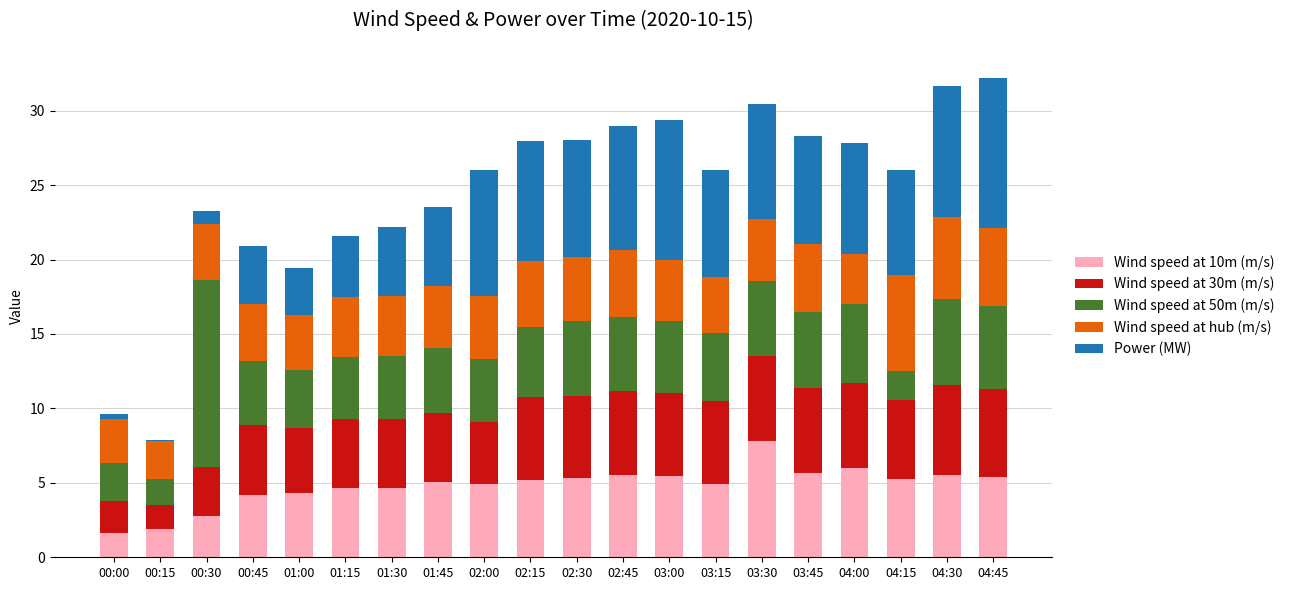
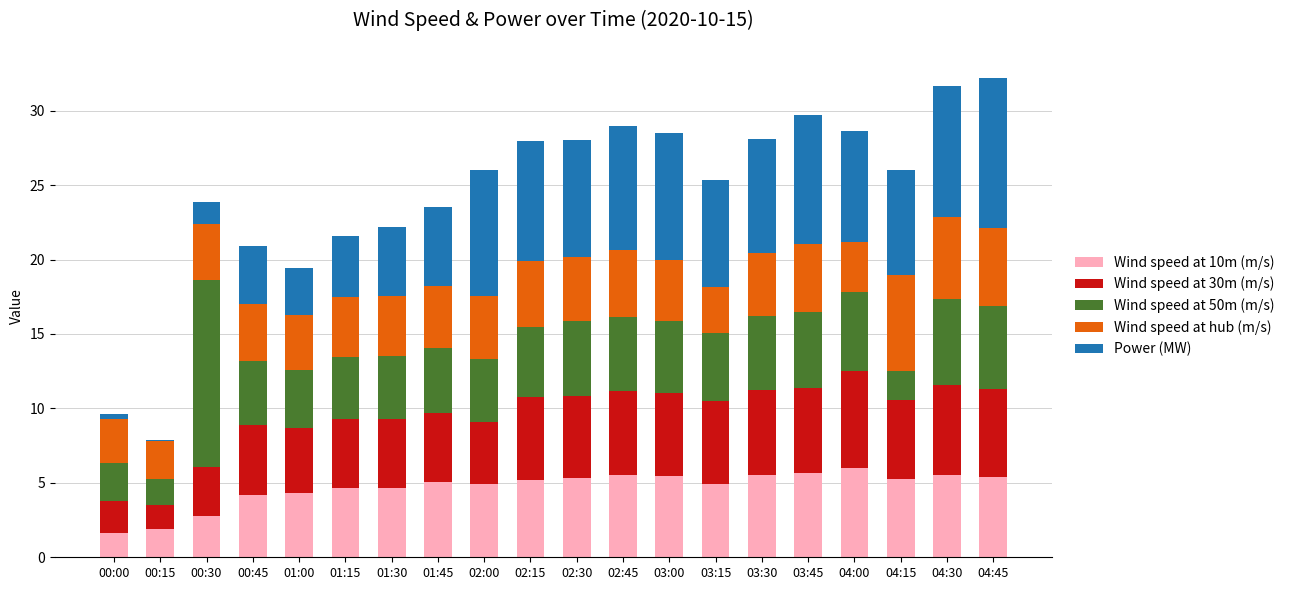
  {
    "Wind speed at 10m (m/s)": {
      "00:00": 1.6,
      "00:15": 1.9,
      "00:30": 2.8,
      "00:45": 4.2,
      "01:00": 4.3,
      "01:15": 4.7,
      "01:30": 4.7,
      "01:45": 5.1,
      "02:00": 4.9,
      "02:15": 5.2,
      "02:30": 5.3,
      "02:45": 5.5,
      "03:00": 5.5,
      "03:15": 4.9,
-     "03:30": 7.8,
+     "03:30": 5.5,
      "03:45": 5.6,
      "04:00": 6.0,
      "04:15": 5.3,
      "04:30": 5.5,
      "04:45": 5.4
    },
    "Wind speed at 30m (m/s)": {
      "00:00": 2.1,
      "00:15": 1.6,
      "00:30": 3.3,
      "00:45": 4.7,
      "01:00": 4.3,
      "01:15": 4.6,
      "01:30": 4.6,
      "01:45": 4.6,
      "02:00": 4.2,
      "02:15": 5.6,
      "02:30": 5.6,
      "02:45": 5.7,
      "03:00": 5.5,
      "03:15": 5.5,
      "03:30": 5.7,
      "03:45": 5.7,
-     "04:00": 5.8,
+     "04:00": 6.6,
      "04:15": 5.3,
      "04:30": 6.0,
      "04:45": 5.9
    },
    "Wind speed at 50m (m/s)": {
      "00:00": 2.6,
      "00:15": 1.7,
      "00:30": 12.5,
      "00:45": 4.3,
      "01:00": 3.9,
      "01:15": 4.2,
      "01:30": 4.2,
      "01:45": 4.4,
      "02:00": 4.2,
      "02:15": 4.7,
      "02:30": 5.0,
      "02:45": 5.0,
      "03:00": 4.9,
      "03:15": 4.6,
      "03:30": 5.0,
      "03:45": 5.1,
      "04:00": 5.3,
      "04:15": 2.0,
      "04:30": 5.8,
      "04:45": 5.5
    },
    "Wind speed at hub (m/s)": {
      "00:00": 2.9,
      "00:15": 2.5,
      "00:30": 3.8,
      "00:45": 3.8,
      "01:00": 3.7,
      "01:15": 4.0,
      "01:30": 4.0,
      "01:45": 4.2,
      "02:00": 4.3,
      "02:15": 4.4,
      "02:30": 4.3,
      "02:45": 4.5,
      "03:00": 4.1,
-     "03:15": 3.8,
+     "03:15": 3.1,
      "03:30": 4.2,
      "03:45": 4.5,
      "04:00": 3.4,
      "04:15": 6.4,
      "04:30": 5.5,
      "04:45": 5.3
    },
    "Power (MW)": {
      "00:00": 0.4,
-     "00:30": 0.9,
+     "00:30": 1.5,
      "00:45": 3.9,
      "01:00": 3.2,
      "01:15": 4.1,
      "01:30": 4.6,
      "01:45": 5.3,
      "02:00": 8.4,
      "02:15": 8.1,
      "02:30": 7.9,
      "02:45": 8.3,
-     "03:00": 9.4,
+     "03:00": 8.6,
      "03:15": 7.2,
      "03:30": 7.7,
-     "03:45": 7.2,
+     "03:45": 8.6,
      "04:00": 7.4,
      "04:15": 7.1,
      "04:30": 8.8,
      "04:45": 10.1
    }
  }
